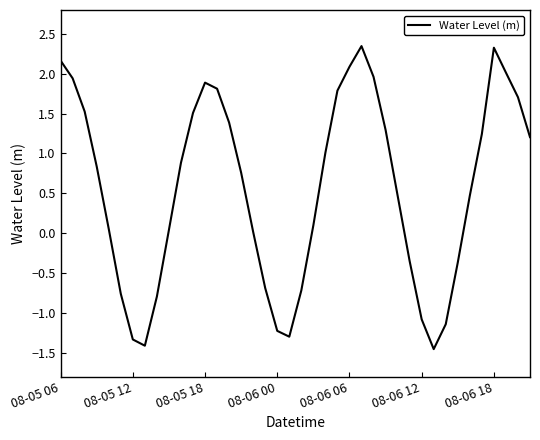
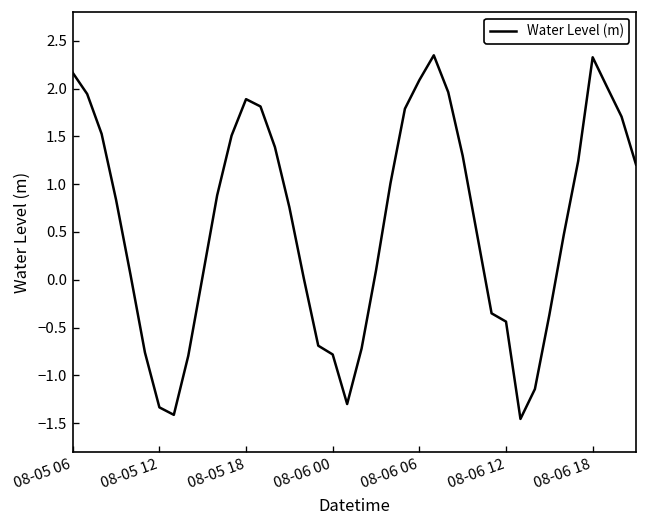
  {
    "08-05 06": 2.2,
    "08-05 12": -1.3,
    "08-05 18": 1.9,
-   "08-06 00": -1.2,
+   "08-06 00": -0.8,
    "08-06 06": 2.1,
-   "08-06 12": -1.1,
+   "08-06 12": -0.4,
    "08-06 18": 2.3
  }
